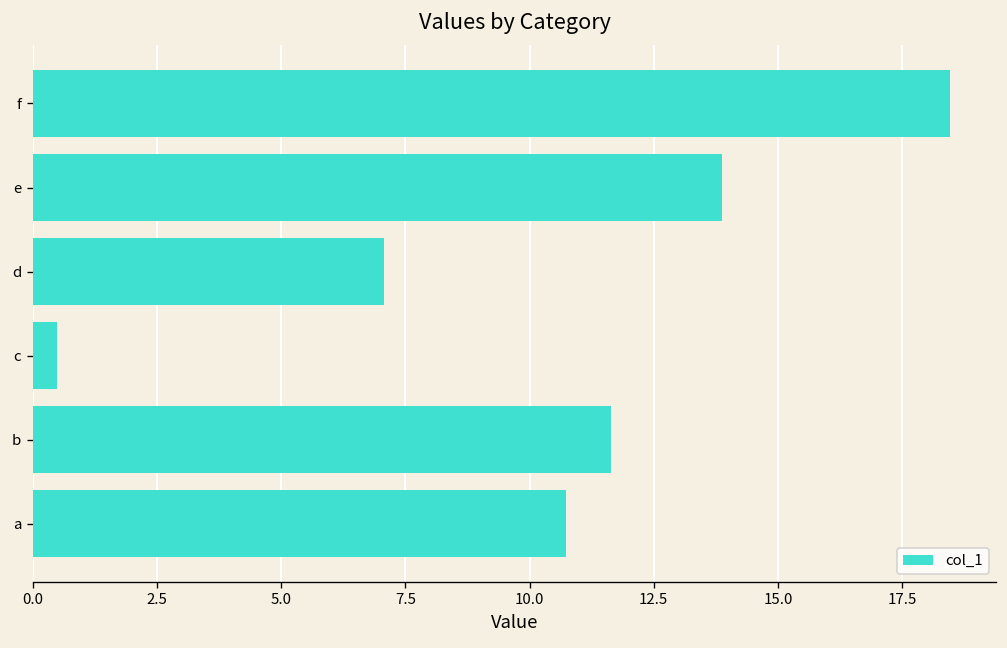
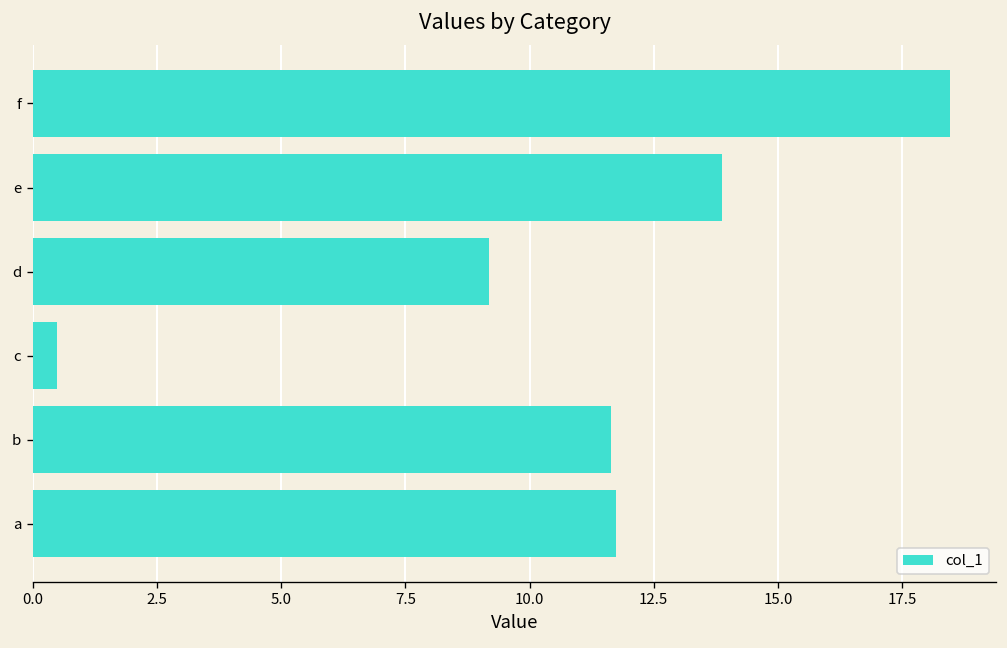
  {
    "f": 18.5,
    "e": 13.9,
-   "d": 7.1,
+   "d": 9.2,
    "c": 0.5,
    "b": 11.6,
-   "a": 10.7
+   "a": 11.7
  }
